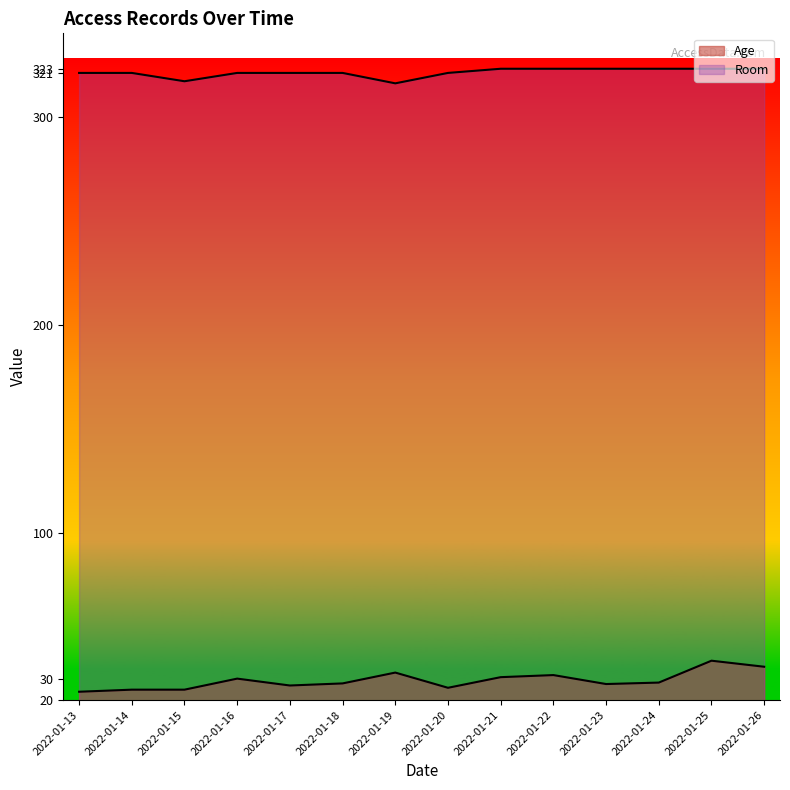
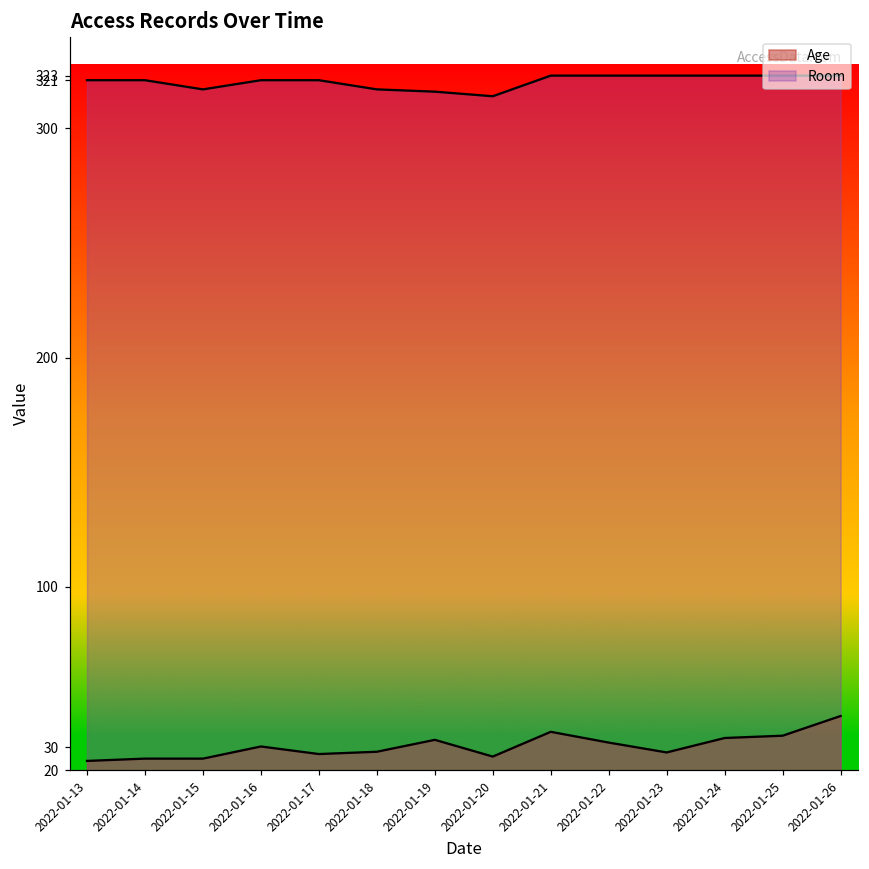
  {
    "Age": {
      "2022-01-13": 24,
      "2022-01-14": 25,
      "2022-01-15": 25,
      "2022-01-16": 30,
      "2022-01-17": 27,
      "2022-01-18": 28,
      "2022-01-19": 33,
      "2022-01-20": 26,
-     "2022-01-21": 31,
+     "2022-01-21": 37,
      "2022-01-22": 32,
      "2022-01-23": 28,
-     "2022-01-24": 28,
-     "2022-01-25": 39,
-     "2022-01-26": 36
+     "2022-01-24": 34,
+     "2022-01-25": 35,
+     "2022-01-26": 44
    },
    "Room": {
      "2022-01-13": 321,
      "2022-01-14": 321,
      "2022-01-15": 317,
      "2022-01-16": 321,
      "2022-01-17": 321,
-     "2022-01-18": 321,
+     "2022-01-18": 317,
      "2022-01-19": 316,
-     "2022-01-20": 321,
+     "2022-01-20": 314,
      "2022-01-21": 323,
      "2022-01-22": 323,
      "2022-01-23": 323,
      "2022-01-24": 323
    }
  }
